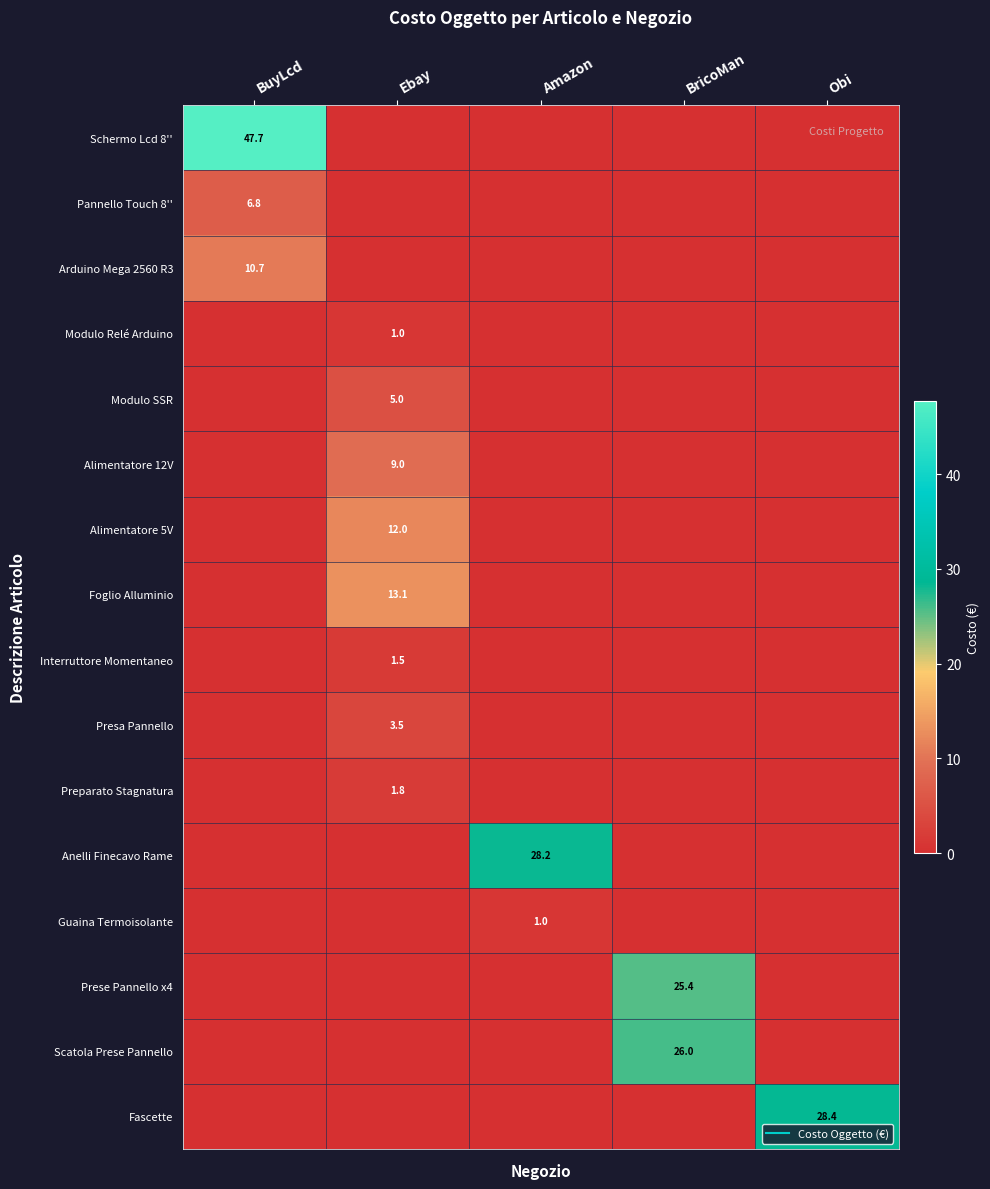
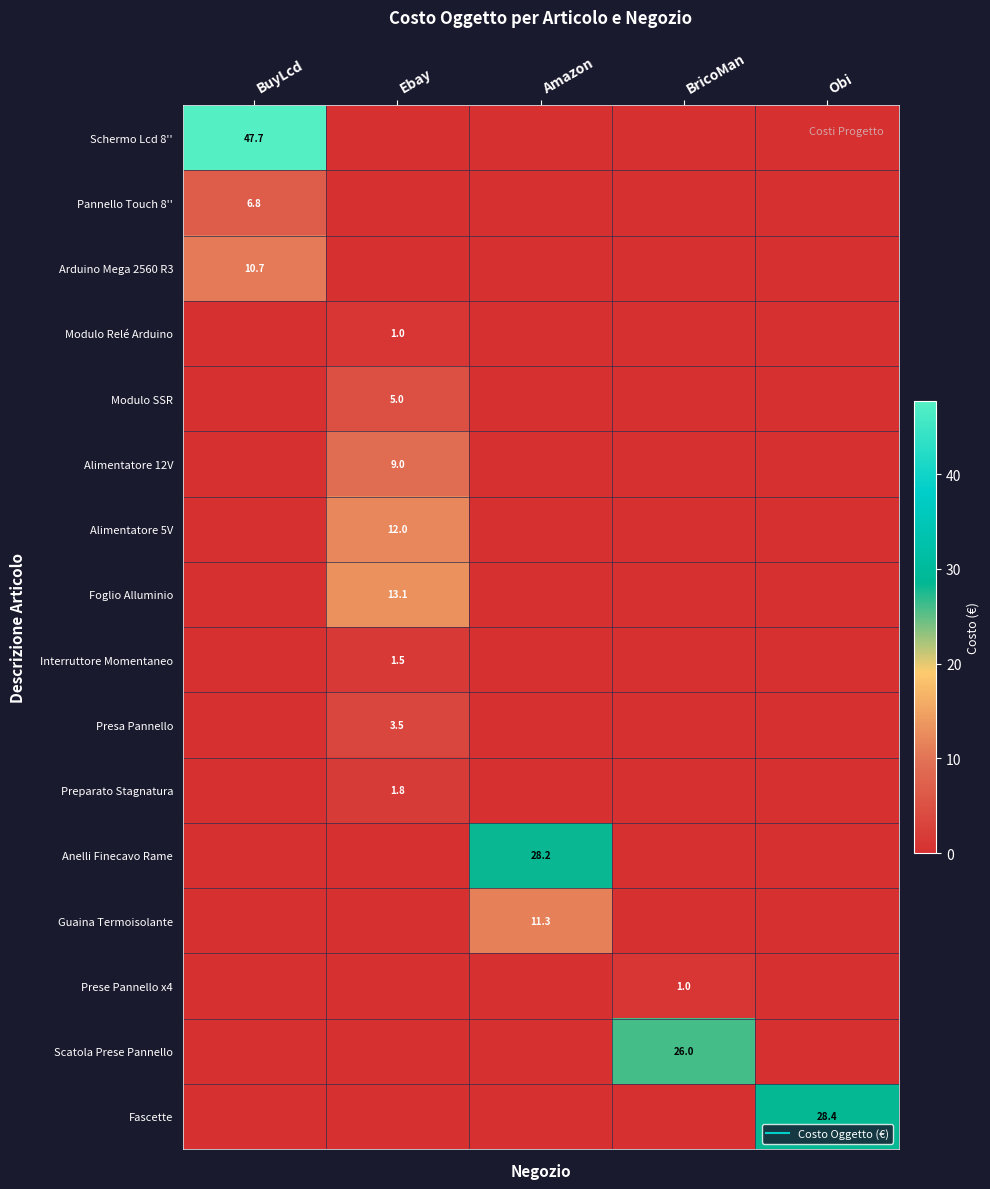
  {
    "Schermo Lcd 8''": {
      "BuyLcd": 47.7
    },
    "Pannello Touch 8''": {
      "BuyLcd": 6.8
    },
    "Arduino Mega 2560 R3": {
      "BuyLcd": 10.7
    },
    "Modulo Relé Arduino": {
      "Ebay": 1.0
    },
    "Modulo SSR": {
      "Ebay": 5.0
    },
    "Alimentatore 12V": {
      "Ebay": 9.0
    },
    "Alimentatore 5V": {
      "Ebay": 12.0
    },
    "Foglio Alluminio": {
      "Ebay": 13.1
    },
    "Interruttore Momentaneo": {
      "Ebay": 1.5
    },
    "Presa Pannello": {
      "Ebay": 3.5
    },
    "Preparato Stagnatura": {
      "Ebay": 1.8
    },
    "Anelli Finecavo Rame": {
      "Amazon": 28.2
    },
    "Guaina Termoisolante": {
-     "Amazon": 1.0
+     "Amazon": 11.3
    },
    "Prese Pannello x4": {
-     "BricoMan": 25.4
+     "BricoMan": 1.0
    },
    "Scatola Prese Pannello": {
      "BricoMan": 26.0
    },
    "Fascette": {
      "Obi": 28.4
    }
  }
